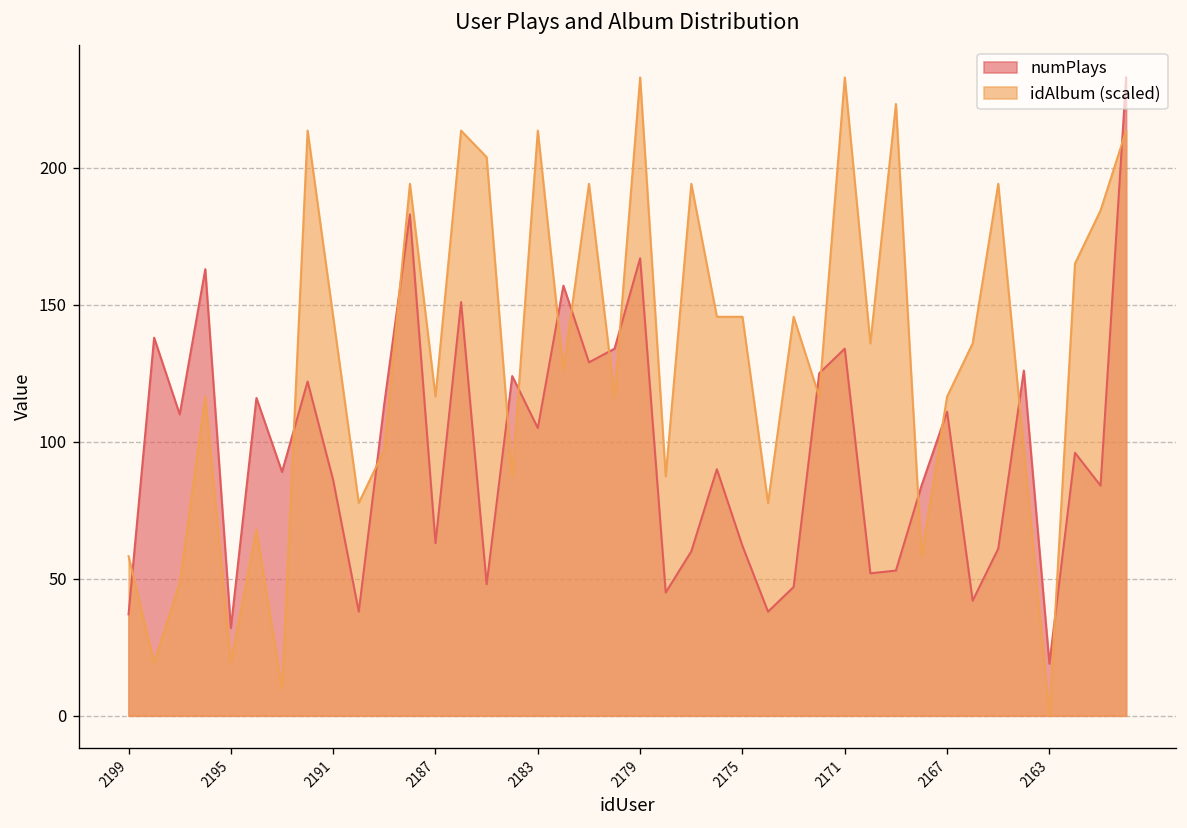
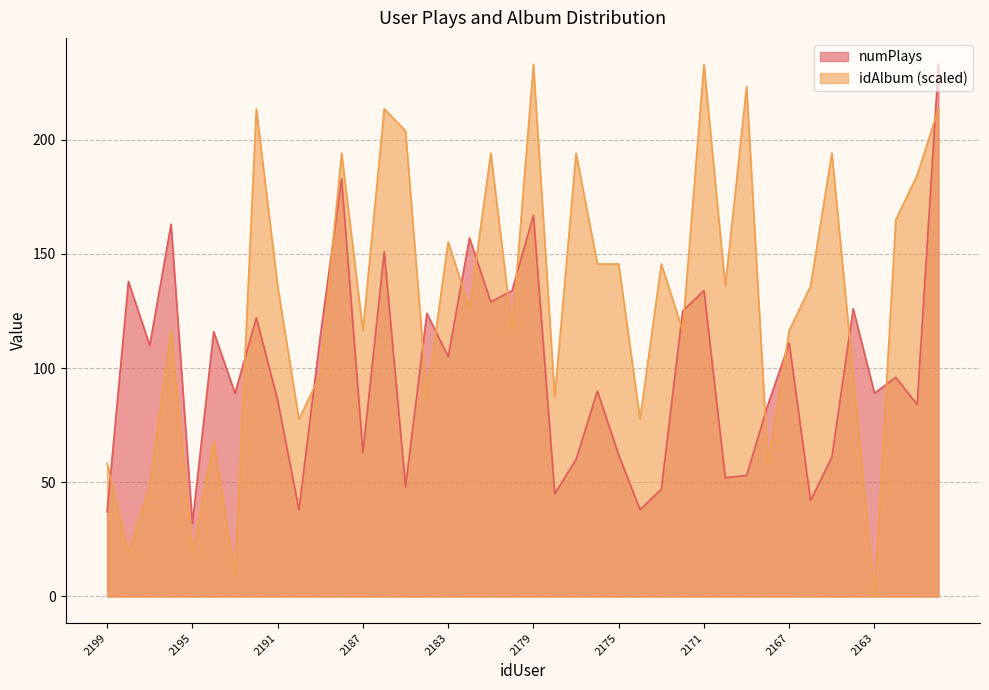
  {
    "numPlays": {
      "2199": 37,
      "2195": 32,
      "2191": 86,
      "2187": 63,
      "2183": 105,
      "2179": 167,
      "2175": 62,
      "2171": 134,
      "2167": 111,
-     "2163": 19
+     "2163": 89
    },
    "idAlbum (scaled)": {
      "2199": 58,
      "2195": 19,
-     "2191": 146,
+     "2191": 136,
      "2187": 117,
-     "2183": 214,
+     "2183": 155,
      "2179": 233,
      "2175": 146,
      "2171": 233,
      "2167": 117,
      "2163": 0
    }
  }
